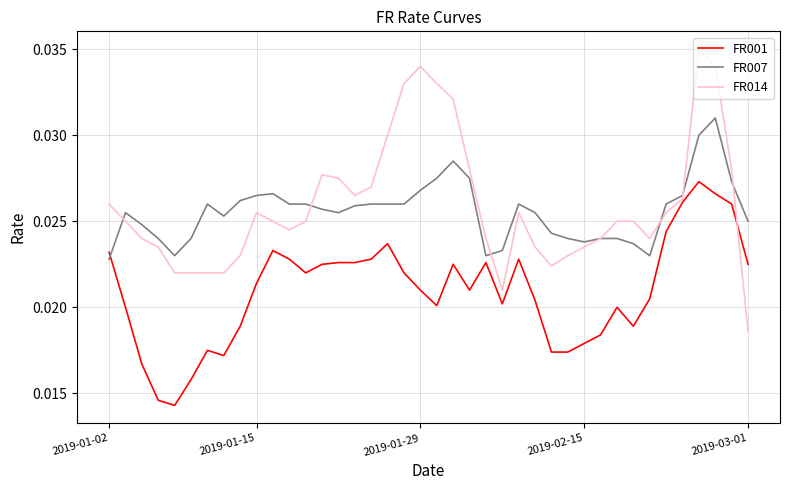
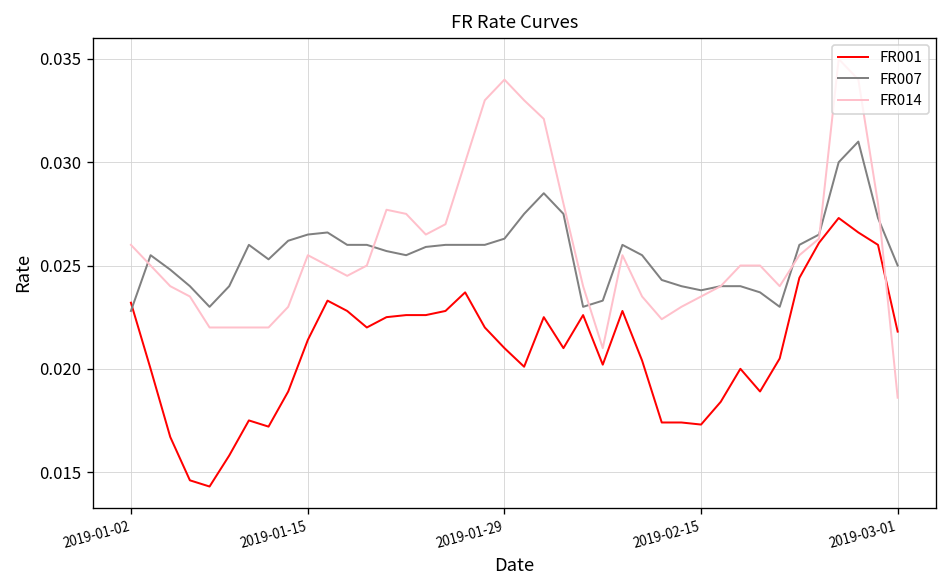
  {
    "FR001": {
      "2019-01-02": 0.0232,
      "2019-01-15": 0.0214,
      "2019-01-29": 0.0210,
-     "2019-02-15": 0.0179,
-     "2019-03-01": 0.0225
+     "2019-02-15": 0.0173,
+     "2019-03-01": 0.0218
    },
    "FR007": {
      "2019-01-02": 0.0228,
      "2019-01-15": 0.0265,
-     "2019-01-29": 0.0268,
+     "2019-01-29": 0.0263,
      "2019-02-15": 0.0238,
      "2019-03-01": 0.0250
    },
    "FR014": {
      "2019-01-02": 0.0260,
      "2019-01-15": 0.0255,
      "2019-01-29": 0.0340,
      "2019-02-15": 0.0235,
      "2019-03-01": 0.0186
    }
  }
